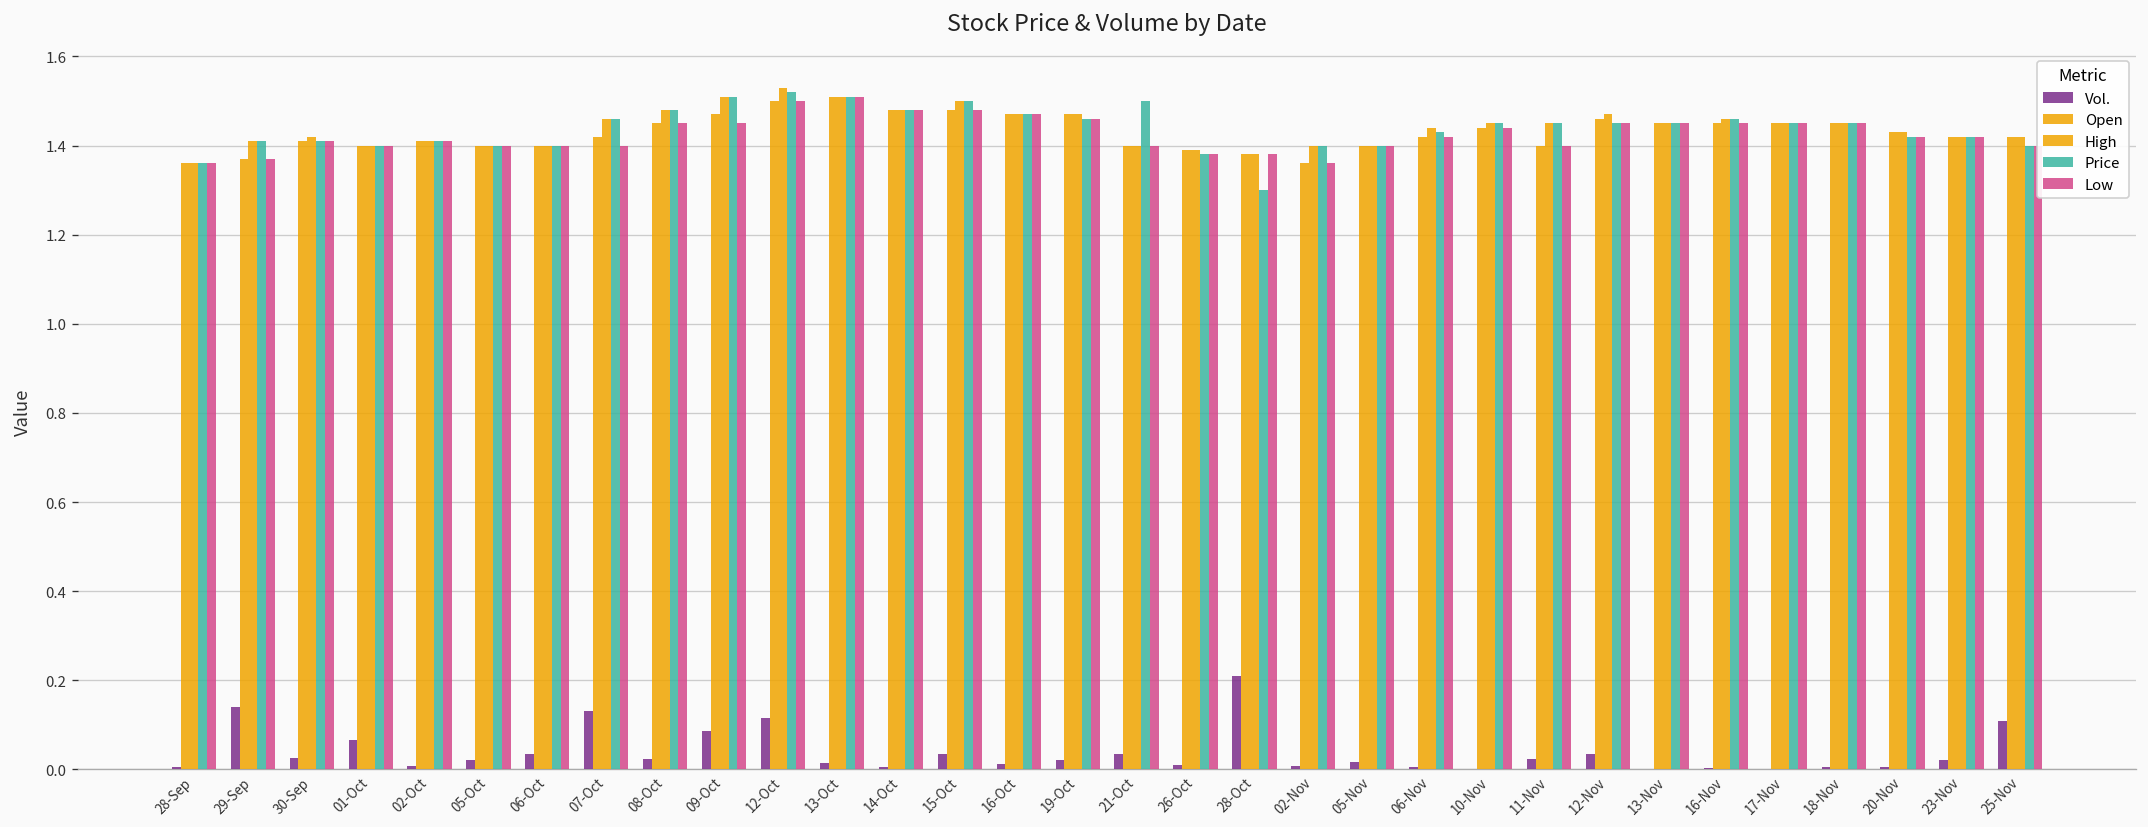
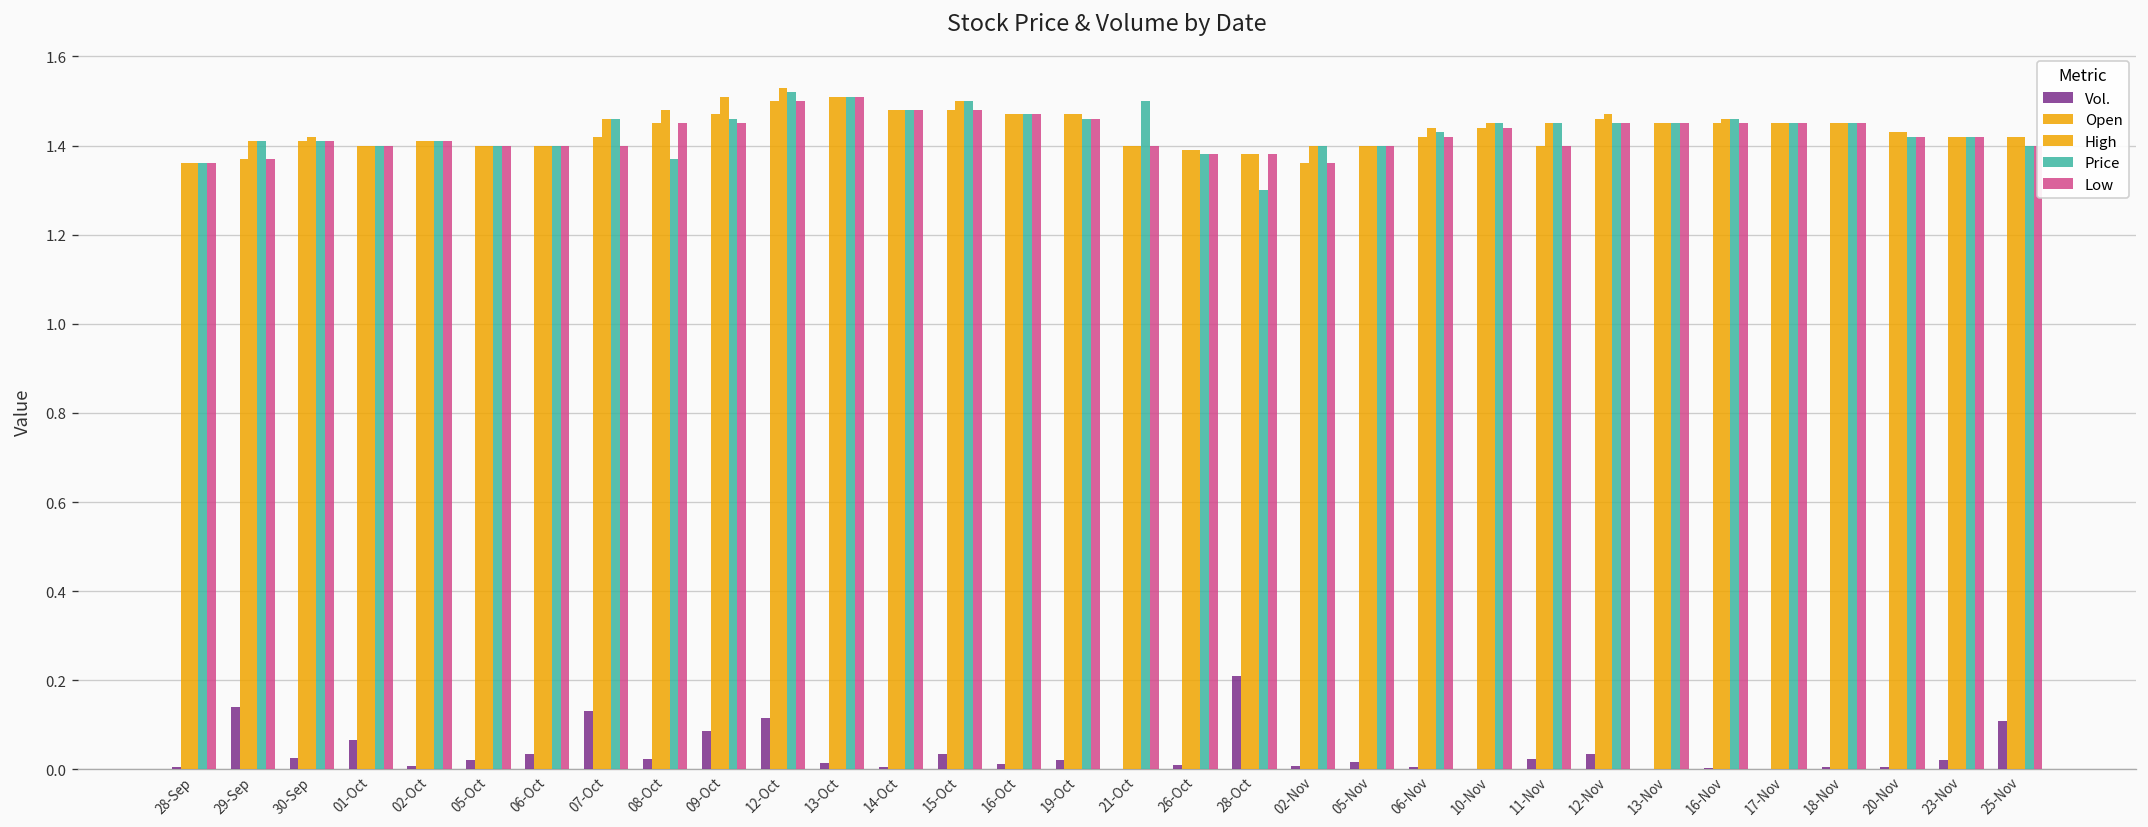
  {
    "Vol.": {
      "29-Sep": 0.14,
      "30-Sep": 0.03,
      "01-Oct": 0.07,
      "02-Oct": 0.01,
      "05-Oct": 0.02,
      "06-Oct": 0.03,
      "07-Oct": 0.13,
      "08-Oct": 0.02,
      "09-Oct": 0.09,
      "12-Oct": 0.12,
      "13-Oct": 0.02,
      "15-Oct": 0.03,
      "16-Oct": 0.01,
      "19-Oct": 0.02,
-     "21-Oct": 0.04,
+     "21-Oct": 0.00,
      "26-Oct": 0.01,
      "28-Oct": 0.21,
      "02-Nov": 0.01,
      "05-Nov": 0.02,
      "11-Nov": 0.02,
      "12-Nov": 0.03,
      "23-Nov": 0.02,
      "25-Nov": 0.11
    },
    "Price": {
      "28-Sep": 1.36,
      "29-Sep": 1.41,
      "30-Sep": 1.41,
      "01-Oct": 1.40,
      "02-Oct": 1.41,
      "05-Oct": 1.40,
      "06-Oct": 1.40,
      "07-Oct": 1.46,
-     "08-Oct": 1.48,
-     "09-Oct": 1.51,
+     "08-Oct": 1.37,
+     "09-Oct": 1.46,
      "12-Oct": 1.52,
      "13-Oct": 1.51,
      "14-Oct": 1.48,
      "15-Oct": 1.50,
      "16-Oct": 1.47,
      "19-Oct": 1.46,
      "21-Oct": 1.50,
      "26-Oct": 1.38,
      "28-Oct": 1.30,
      "02-Nov": 1.40,
      "05-Nov": 1.40,
      "06-Nov": 1.43,
      "10-Nov": 1.45,
      "11-Nov": 1.45,
      "12-Nov": 1.45,
      "13-Nov": 1.45,
      "16-Nov": 1.46,
      "17-Nov": 1.45,
      "18-Nov": 1.45,
      "20-Nov": 1.42,
      "23-Nov": 1.42,
      "25-Nov": 1.40
    },
    "Low": {
      "28-Sep": 1.36,
      "29-Sep": 1.37,
      "30-Sep": 1.41,
      "01-Oct": 1.40,
      "02-Oct": 1.41,
      "05-Oct": 1.40,
      "06-Oct": 1.40,
      "07-Oct": 1.40,
      "08-Oct": 1.45,
      "09-Oct": 1.45,
      "12-Oct": 1.50,
      "13-Oct": 1.51,
      "14-Oct": 1.48,
      "15-Oct": 1.48,
      "16-Oct": 1.47,
      "19-Oct": 1.46,
      "21-Oct": 1.40,
      "26-Oct": 1.38,
      "28-Oct": 1.38,
      "02-Nov": 1.36,
      "05-Nov": 1.40,
      "06-Nov": 1.42,
      "10-Nov": 1.44,
      "11-Nov": 1.40,
      "12-Nov": 1.45,
      "13-Nov": 1.45,
      "16-Nov": 1.45,
      "17-Nov": 1.45,
      "18-Nov": 1.45,
      "20-Nov": 1.42,
      "23-Nov": 1.42
    }
  }
